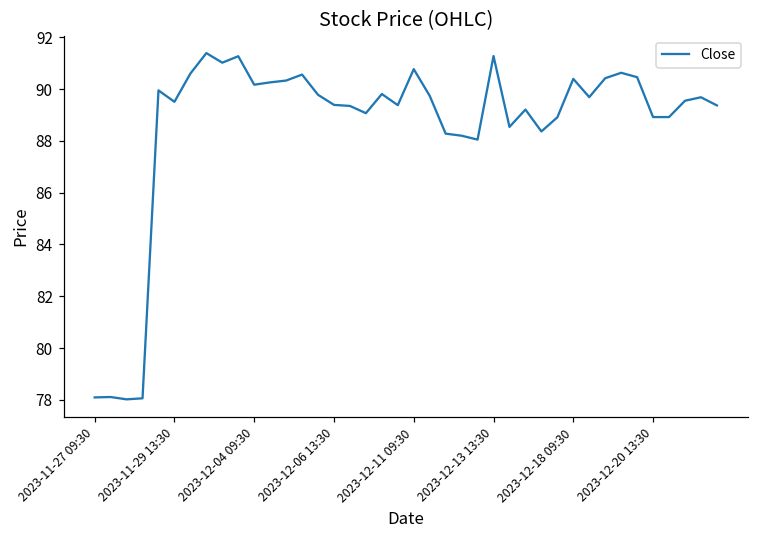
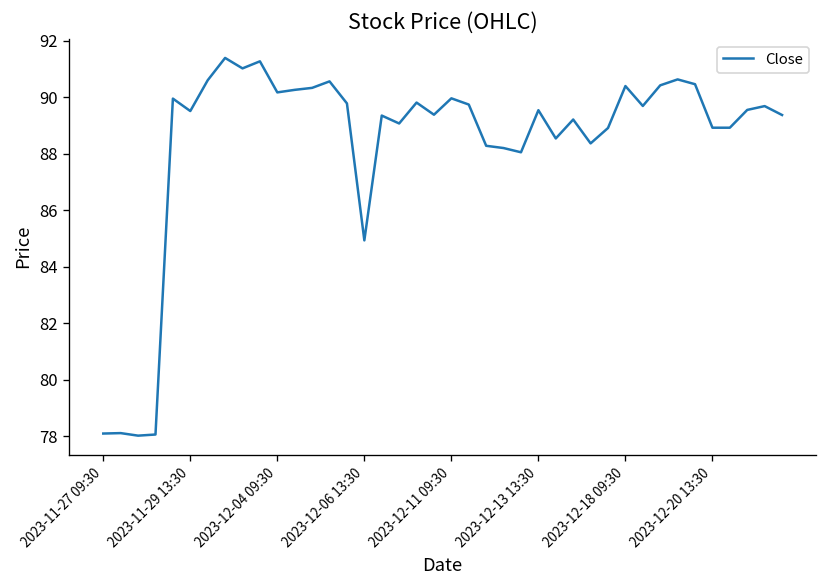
  {
    "2023-11-27 09:30": 78.1,
    "2023-11-29 13:30": 89.5,
    "2023-12-04 09:30": 90.2,
-   "2023-12-06 13:30": 89.4,
-   "2023-12-11 09:30": 90.8,
-   "2023-12-13 13:30": 91.3,
+   "2023-12-06 13:30": 84.9,
+   "2023-12-11 09:30": 90.0,
+   "2023-12-13 13:30": 89.5,
    "2023-12-18 09:30": 90.4,
    "2023-12-20 13:30": 88.9
  }
